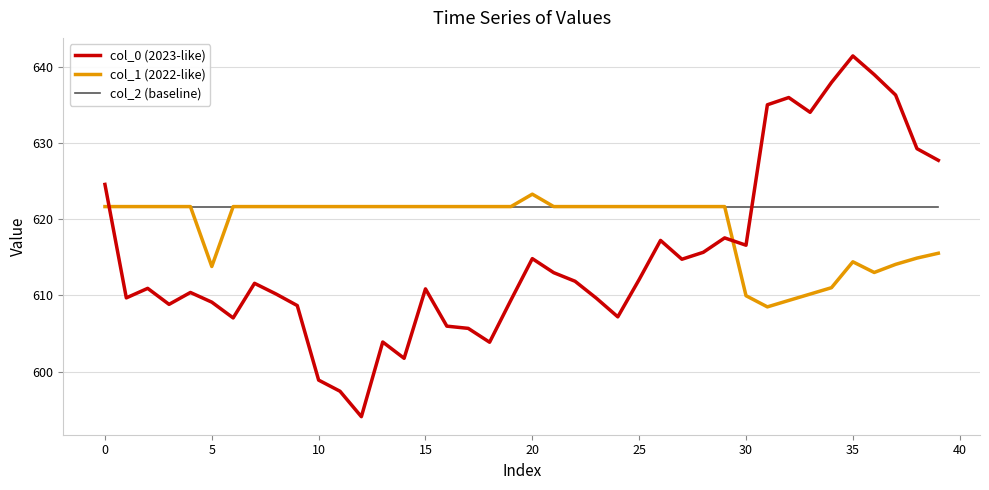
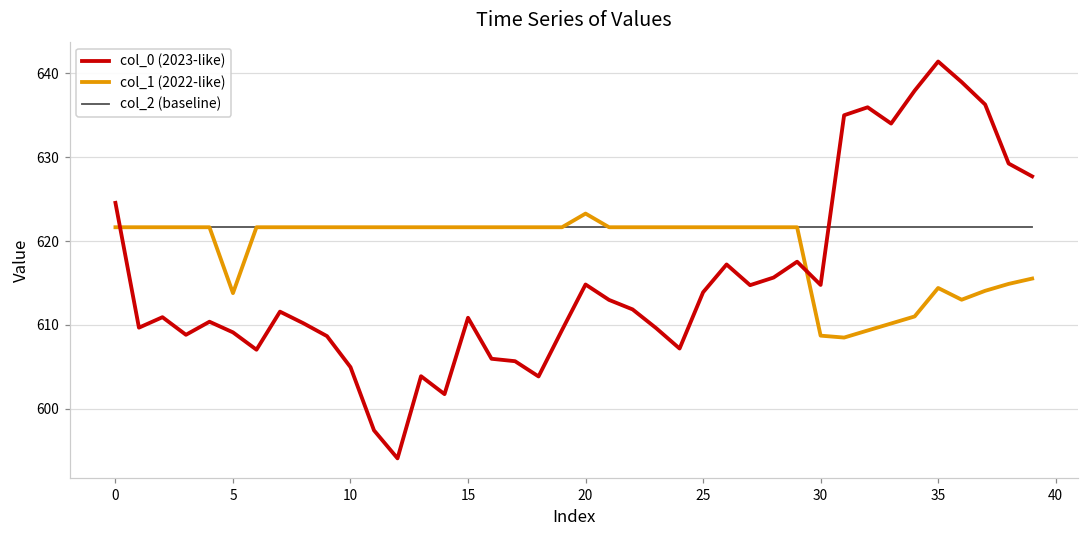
  {
    "col_0 (2023-like)": {
      "0": 625,
      "5": 609,
-     "10": 599,
+     "10": 605,
      "15": 611,
      "20": 615,
-     "25": 612,
-     "30": 617,
+     "25": 614,
+     "30": 615,
      "35": 641
    },
    "col_1 (2022-like)": {
      "5": 614,
      "20": 623,
-     "30": 610,
+     "30": 609,
      "35": 614
    },
    "col_2 (baseline)": {
      "5": 622,
      "20": 622,
      "30": 622,
      "35": 622
    }
  }
